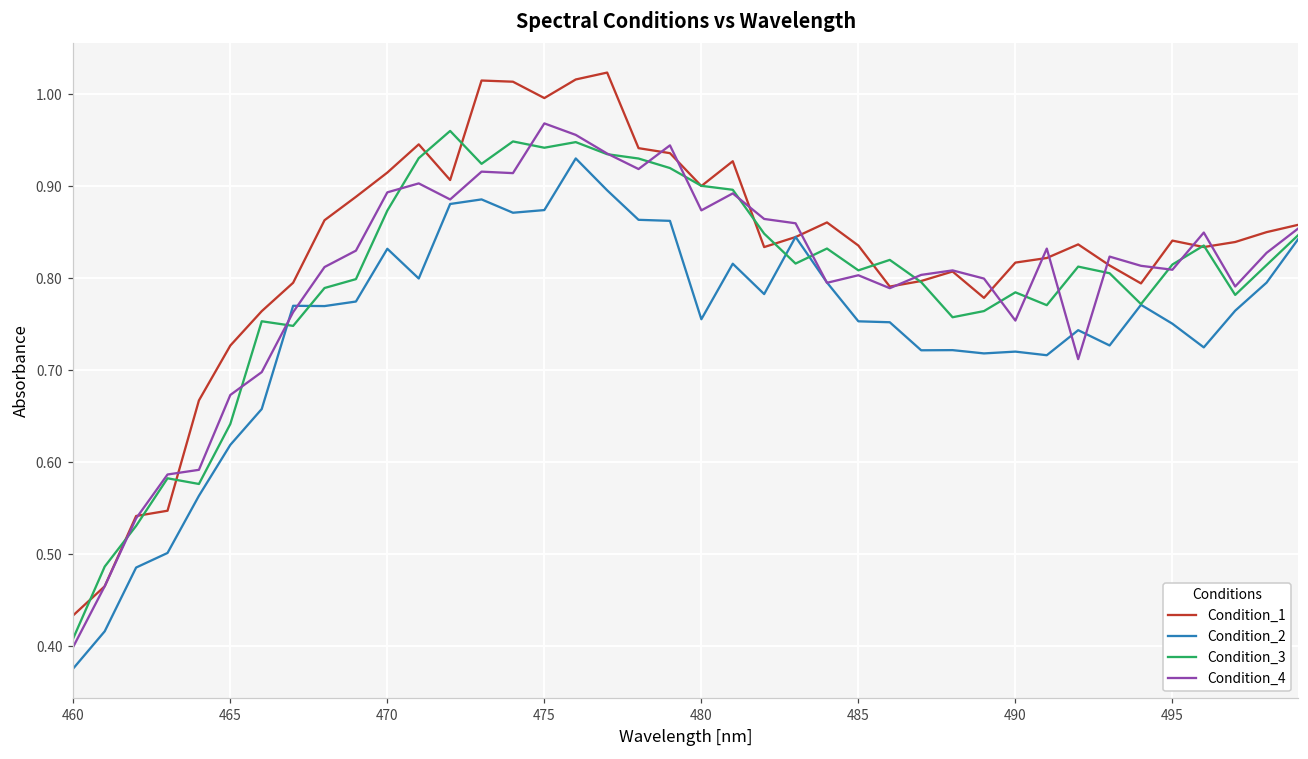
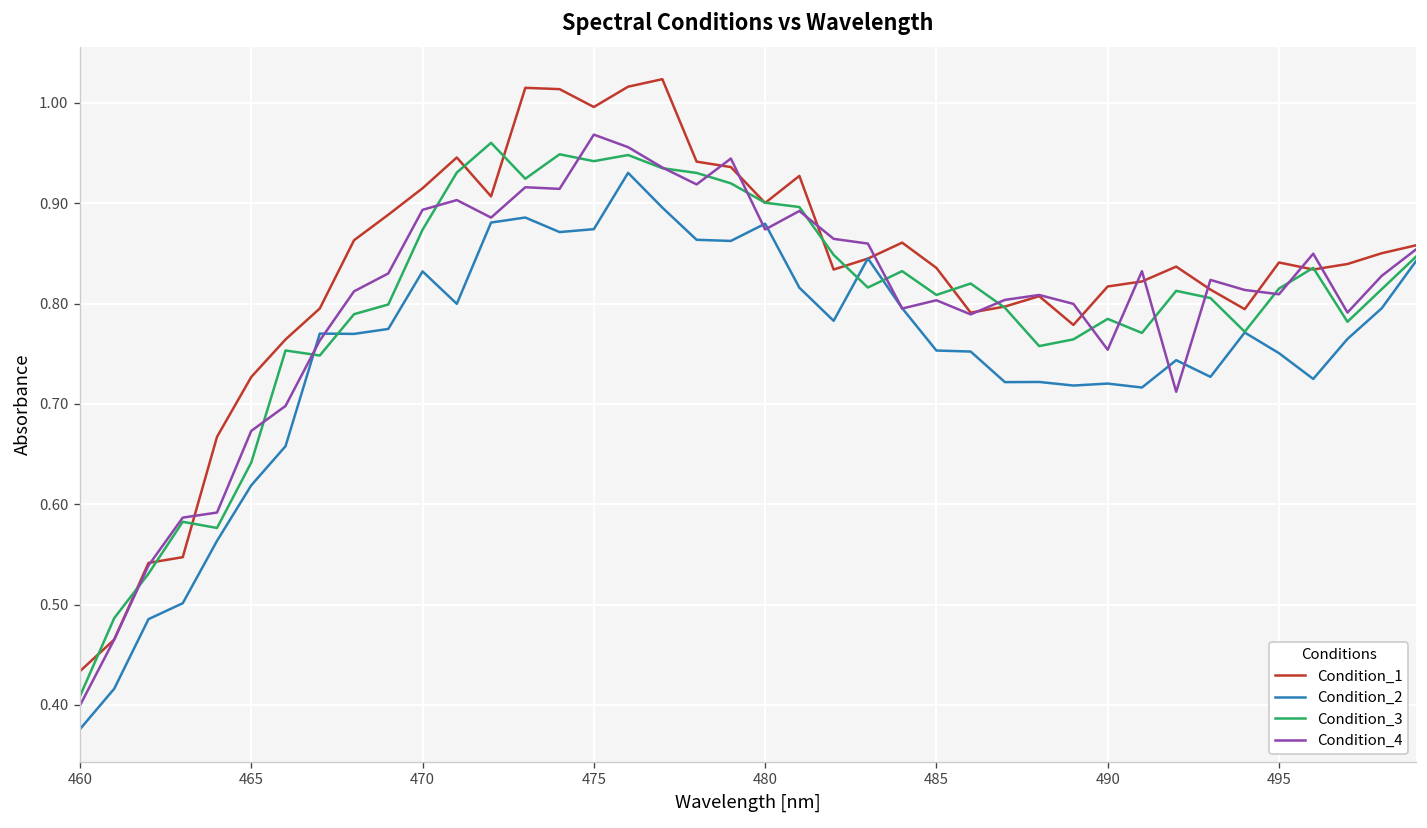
  {
    "Condition_1": {
      "460": 0.43,
      "465": 0.73,
      "470": 0.91,
      "475": 1.00,
      "485": 0.84,
      "490": 0.82,
      "495": 0.84
    },
    "Condition_2": {
      "460": 0.38,
      "465": 0.62,
      "470": 0.83,
      "475": 0.87,
-     "480": 0.76,
+     "480": 0.88,
      "485": 0.75,
      "490": 0.72,
      "495": 0.75
    },
    "Condition_3": {
      "460": 0.41,
      "465": 0.64,
      "470": 0.87,
      "475": 0.94,
      "485": 0.81,
      "490": 0.78,
      "495": 0.81
    },
    "Condition_4": {
      "460": 0.40,
      "465": 0.67,
      "470": 0.89,
      "475": 0.97,
      "480": 0.87,
      "485": 0.80,
      "490": 0.75,
      "495": 0.81
    }
  }
